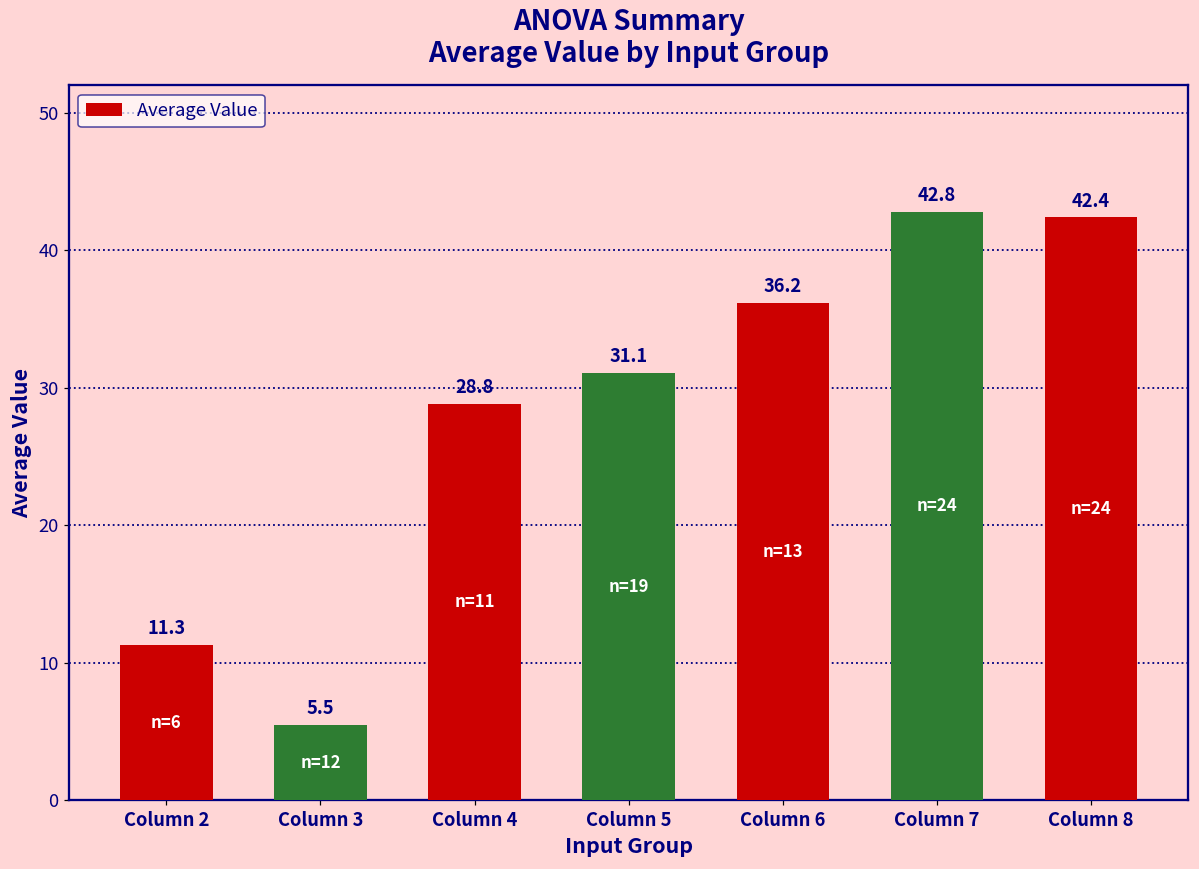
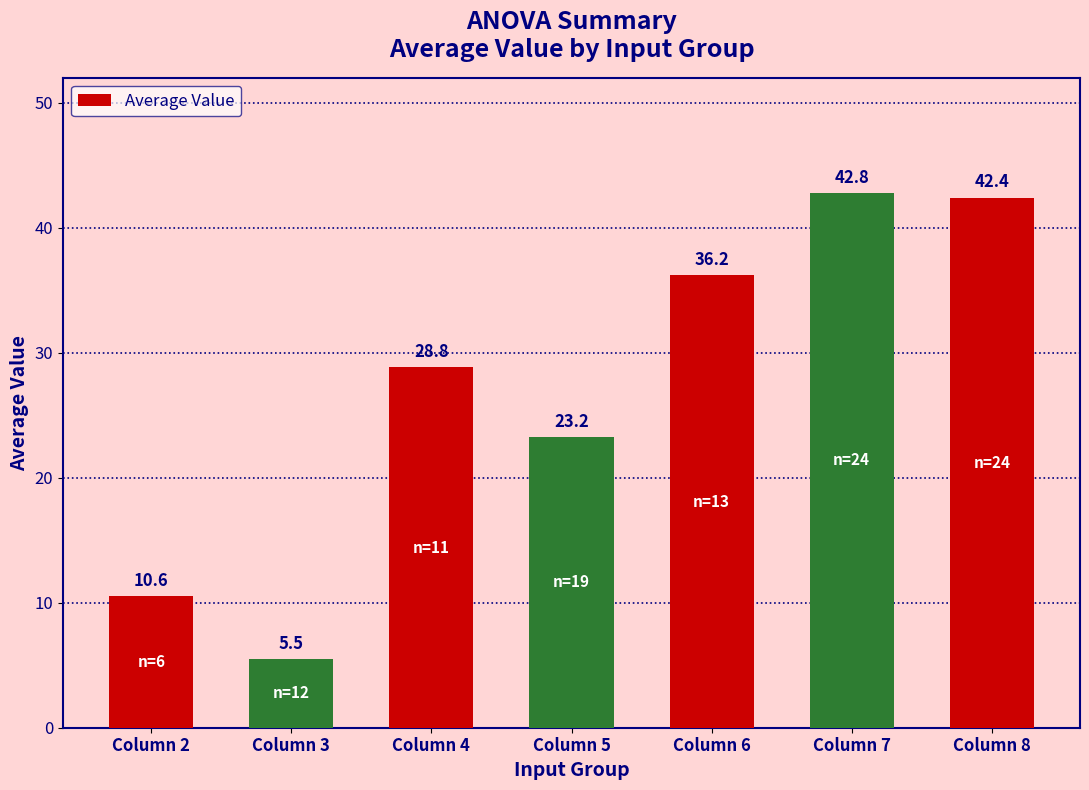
  {
-   "Column 2": 11.3,
+   "Column 2": 10.6,
    "Column 3": 5.5,
    "Column 4": 28.8,
-   "Column 5": 31.1,
+   "Column 5": 23.2,
    "Column 6": 36.2,
    "Column 7": 42.8,
    "Column 8": 42.4
  }
